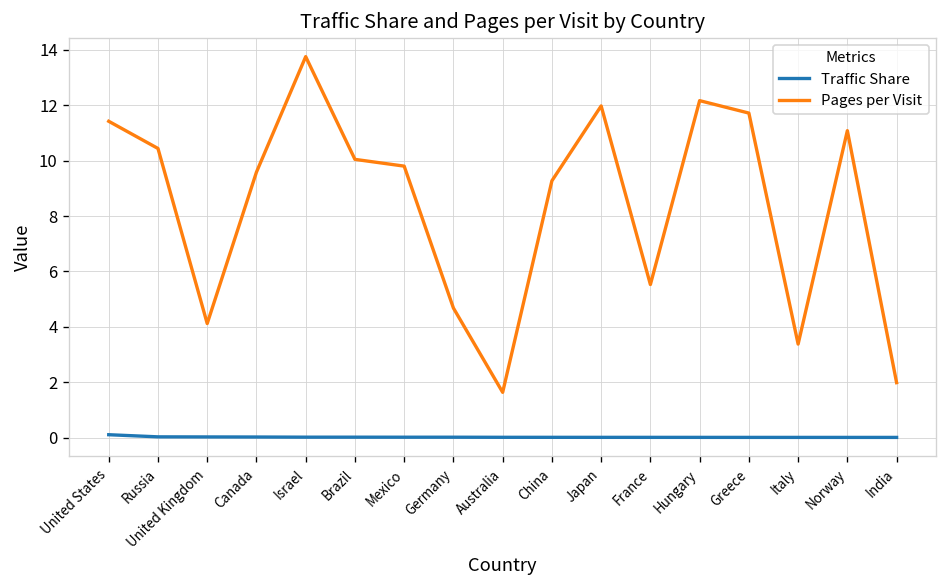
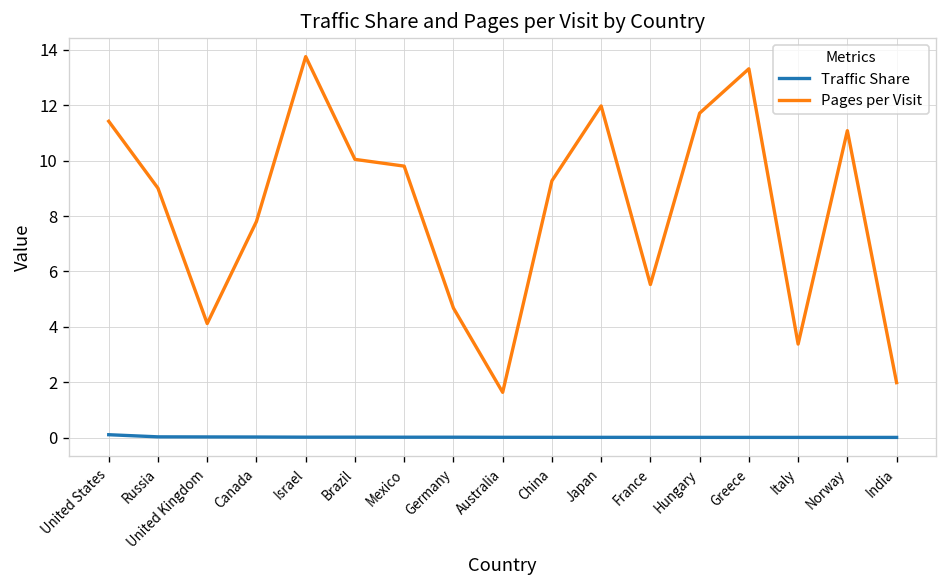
  {
    "Traffic Share": {
      "United States": 0.1,
      "Russia": 0.0,
      "United Kingdom": 0.0,
      "Canada": 0.0,
      "Israel": 0.0,
      "Brazil": 0.0,
      "Mexico": 0.0,
      "Germany": 0.0,
      "Australia": 0.0,
      "China": 0.0,
      "Japan": 0.0,
      "France": 0.0,
      "Hungary": 0.0,
      "Greece": 0.0,
      "Italy": 0.0,
      "Norway": 0.0,
      "India": 0.0
    },
    "Pages per Visit": {
      "United States": 11.4,
-     "Russia": 10.4,
+     "Russia": 9.0,
      "United Kingdom": 4.1,
-     "Canada": 9.6,
+     "Canada": 7.8,
      "Israel": 13.8,
      "Brazil": 10.0,
      "Mexico": 9.8,
      "Germany": 4.7,
      "Australia": 1.6,
      "China": 9.3,
      "Japan": 12.0,
      "France": 5.5,
-     "Hungary": 12.2,
-     "Greece": 11.7,
+     "Hungary": 11.7,
+     "Greece": 13.3,
      "Italy": 3.4,
      "Norway": 11.1,
      "India": 2.0
    }
  }
